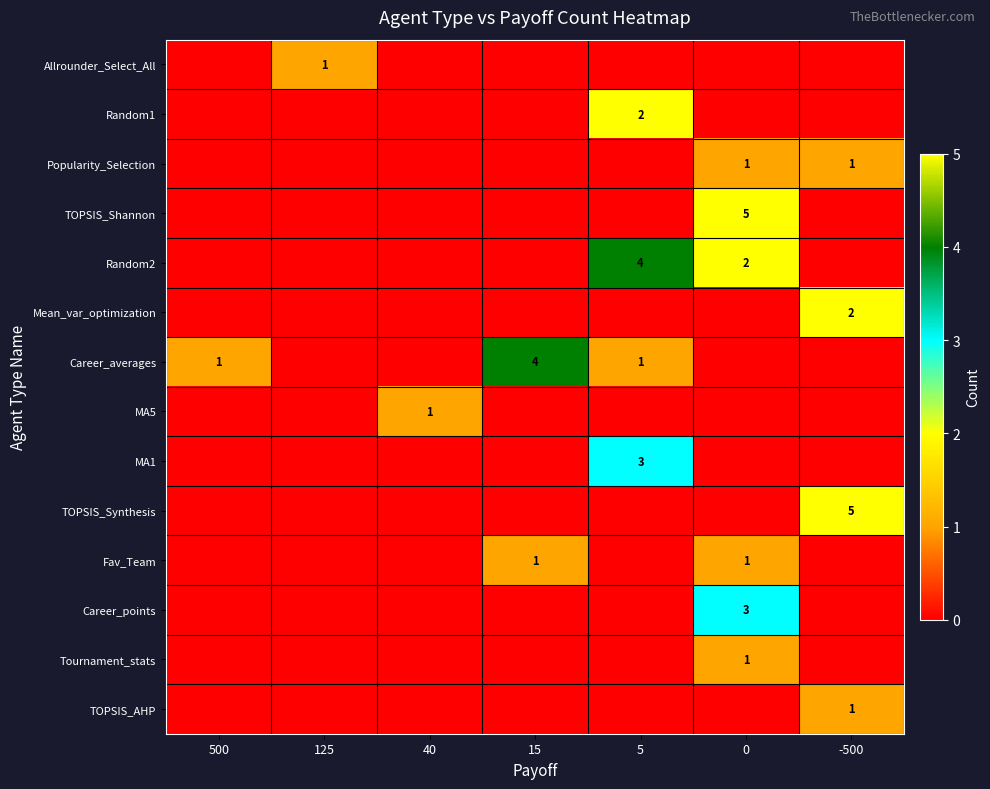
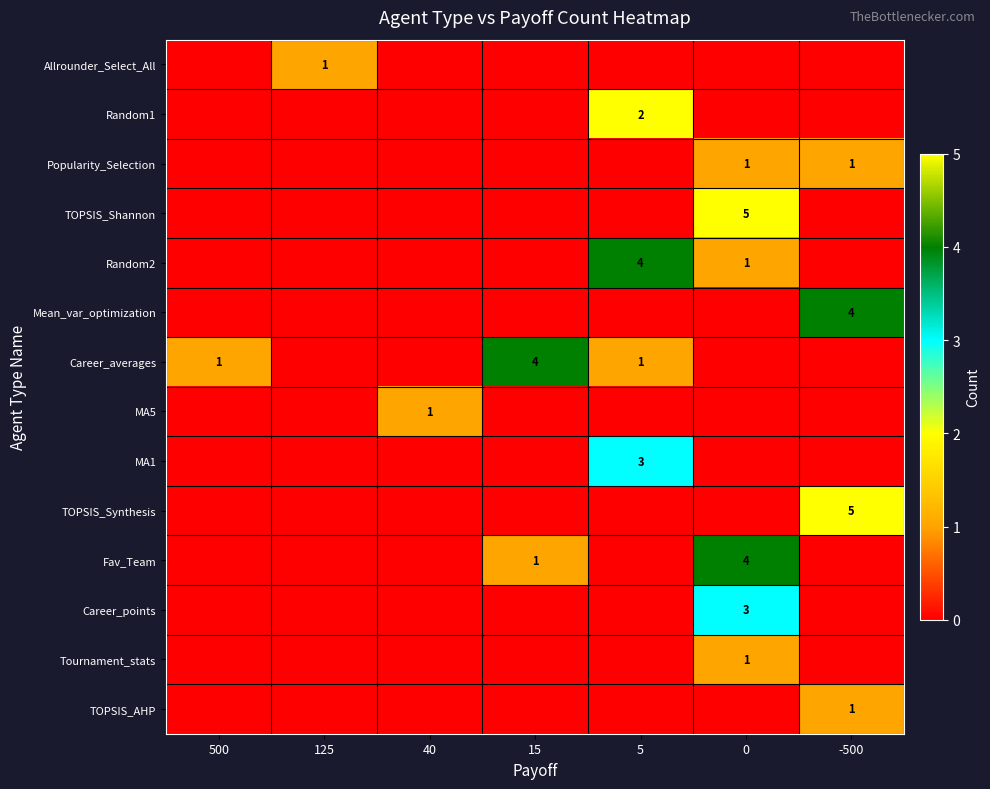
  {
    "Allrounder_Select_All": {
      "125": 1
    },
    "Random1": {
      "5": 2
    },
    "Popularity_Selection": {
      "0": 1,
      "-500": 1
    },
    "TOPSIS_Shannon": {
      "0": 5
    },
    "Random2": {
      "5": 4,
-     "0": 2
+     "0": 1
    },
    "Mean_var_optimization": {
-     "-500": 2
+     "-500": 4
    },
    "Career_averages": {
      "500": 1,
      "15": 4,
      "5": 1
    },
    "MA5": {
      "40": 1
    },
    "MA1": {
      "5": 3
    },
    "TOPSIS_Synthesis": {
      "-500": 5
    },
    "Fav_Team": {
      "15": 1,
-     "0": 1
+     "0": 4
    },
    "Career_points": {
      "0": 3
    },
    "Tournament_stats": {
      "0": 1
    },
    "TOPSIS_AHP": {
      "-500": 1
    }
  }
